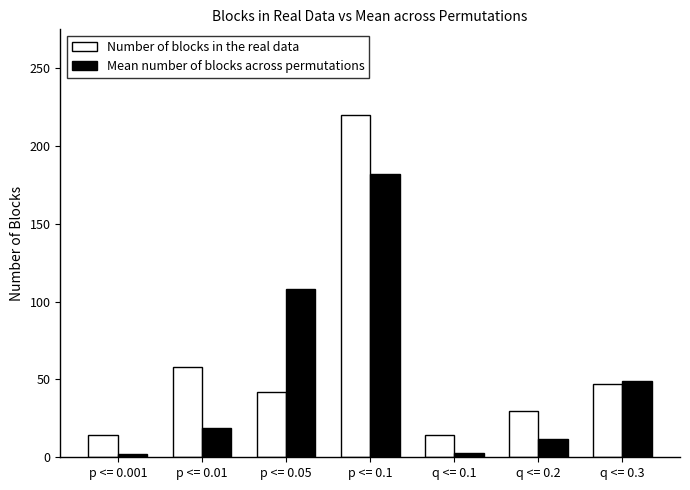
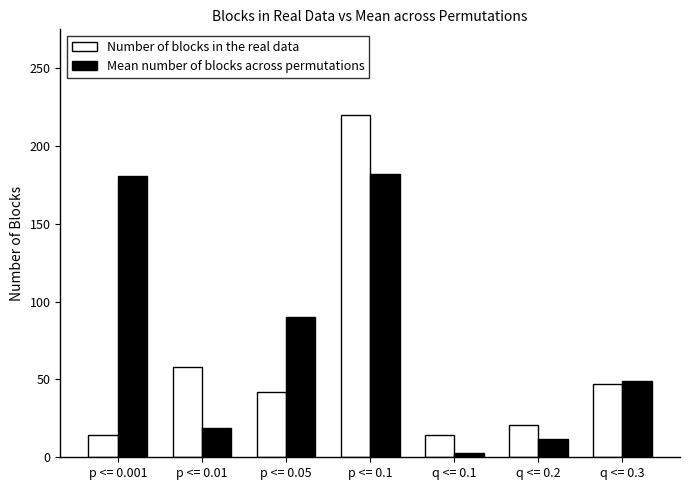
  {
    "Number of blocks in the real data": {
      "p <= 0.001": 14,
      "p <= 0.01": 58,
      "p <= 0.05": 42,
      "p <= 0.1": 220,
      "q <= 0.1": 14,
-     "q <= 0.2": 30,
+     "q <= 0.2": 21,
      "q <= 0.3": 47
    },
    "Mean number of blocks across permutations": {
-     "p <= 0.001": 2,
+     "p <= 0.001": 181,
      "p <= 0.01": 19,
-     "p <= 0.05": 108,
+     "p <= 0.05": 90,
      "p <= 0.1": 182,
      "q <= 0.1": 3,
      "q <= 0.2": 12,
      "q <= 0.3": 49
    }
  }
